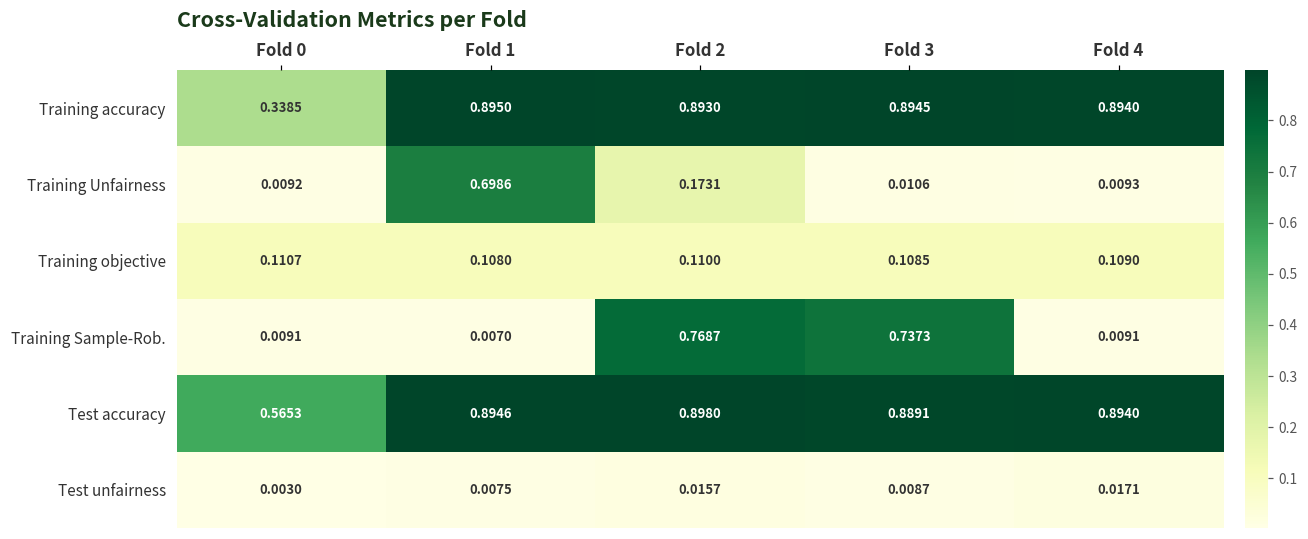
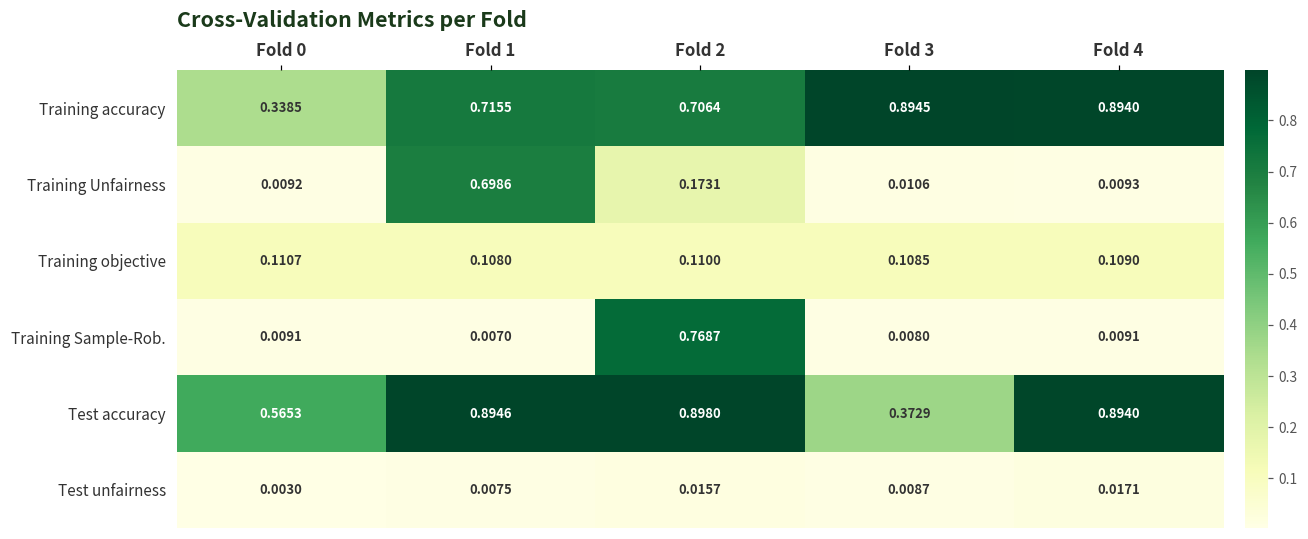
  {
    "Training accuracy": {
      "Fold 0": 0.3385,
-     "Fold 1": 0.8950,
-     "Fold 2": 0.8930,
+     "Fold 1": 0.7155,
+     "Fold 2": 0.7064,
      "Fold 3": 0.8945,
      "Fold 4": 0.8940
    },
    "Training Unfairness": {
      "Fold 0": 0.0092,
      "Fold 1": 0.6986,
      "Fold 2": 0.1731,
      "Fold 3": 0.0106,
      "Fold 4": 0.0093
    },
    "Training objective": {
      "Fold 0": 0.1107,
      "Fold 1": 0.1080,
      "Fold 2": 0.1100,
      "Fold 3": 0.1085,
      "Fold 4": 0.1090
    },
    "Training Sample-Rob.": {
      "Fold 0": 0.0091,
      "Fold 1": 0.0070,
      "Fold 2": 0.7687,
-     "Fold 3": 0.7373,
+     "Fold 3": 0.0080,
      "Fold 4": 0.0091
    },
    "Test accuracy": {
      "Fold 0": 0.5653,
      "Fold 1": 0.8946,
      "Fold 2": 0.8980,
-     "Fold 3": 0.8891,
+     "Fold 3": 0.3729,
      "Fold 4": 0.8940
    },
    "Test unfairness": {
      "Fold 0": 0.0030,
      "Fold 1": 0.0075,
      "Fold 2": 0.0157,
      "Fold 3": 0.0087,
      "Fold 4": 0.0171
    }
  }
